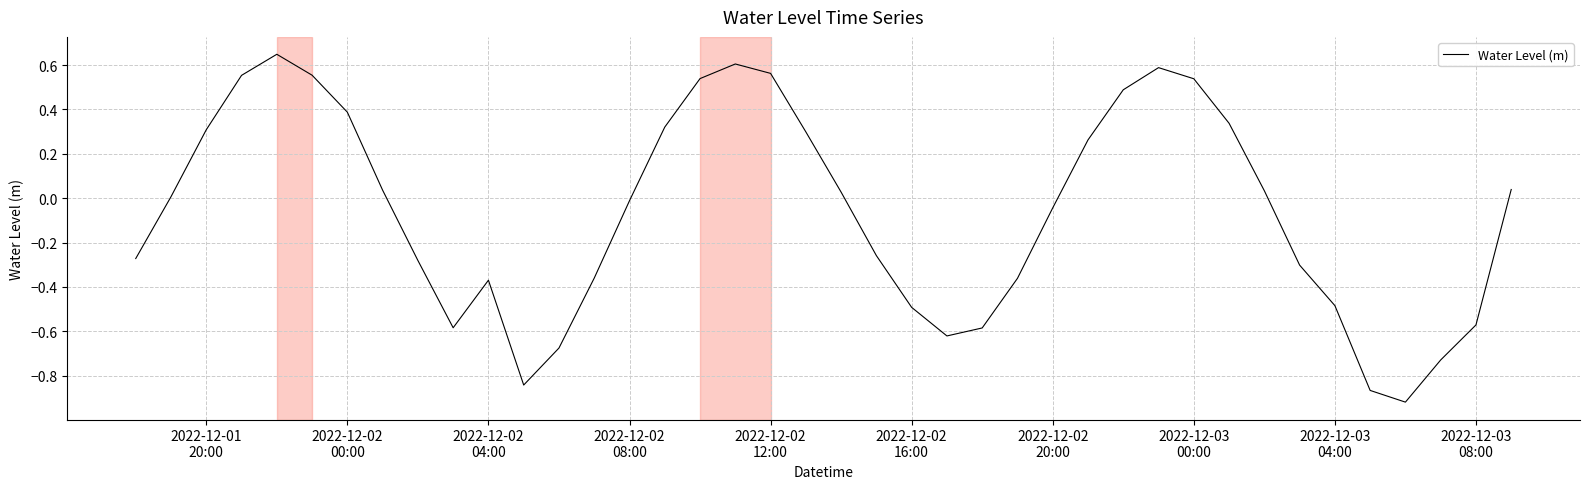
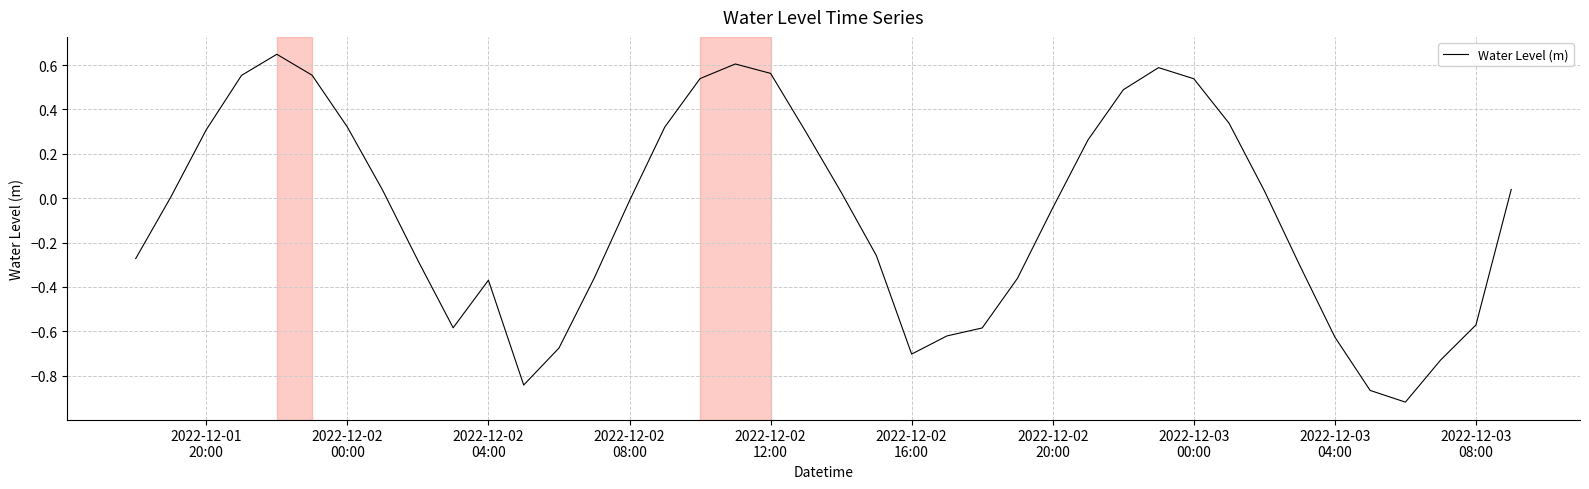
  {
    "2022-12-01 20:00": 0.31,
-   "2022-12-02 00:00": 0.39,
+   "2022-12-02 00:00": 0.32,
    "2022-12-02 04:00": -0.37,
    "2022-12-02 08:00": -0.01,
    "2022-12-02 12:00": 0.56,
-   "2022-12-02 16:00": -0.49,
+   "2022-12-02 16:00": -0.70,
    "2022-12-02 20:00": -0.04,
    "2022-12-03 00:00": 0.54,
-   "2022-12-03 04:00": -0.48,
+   "2022-12-03 04:00": -0.63,
    "2022-12-03 08:00": -0.57
  }
